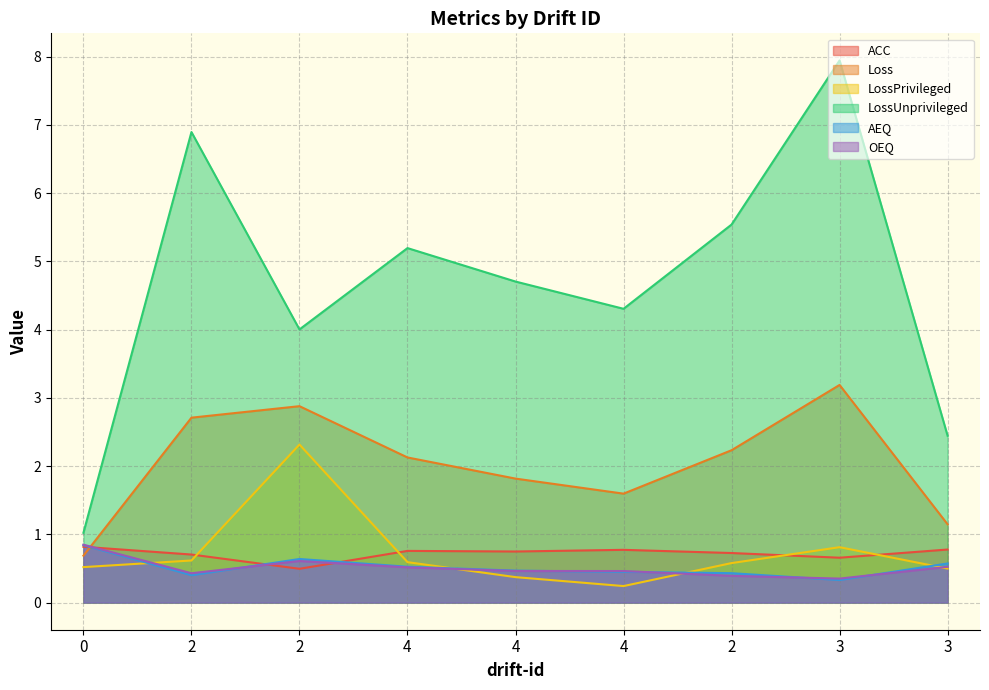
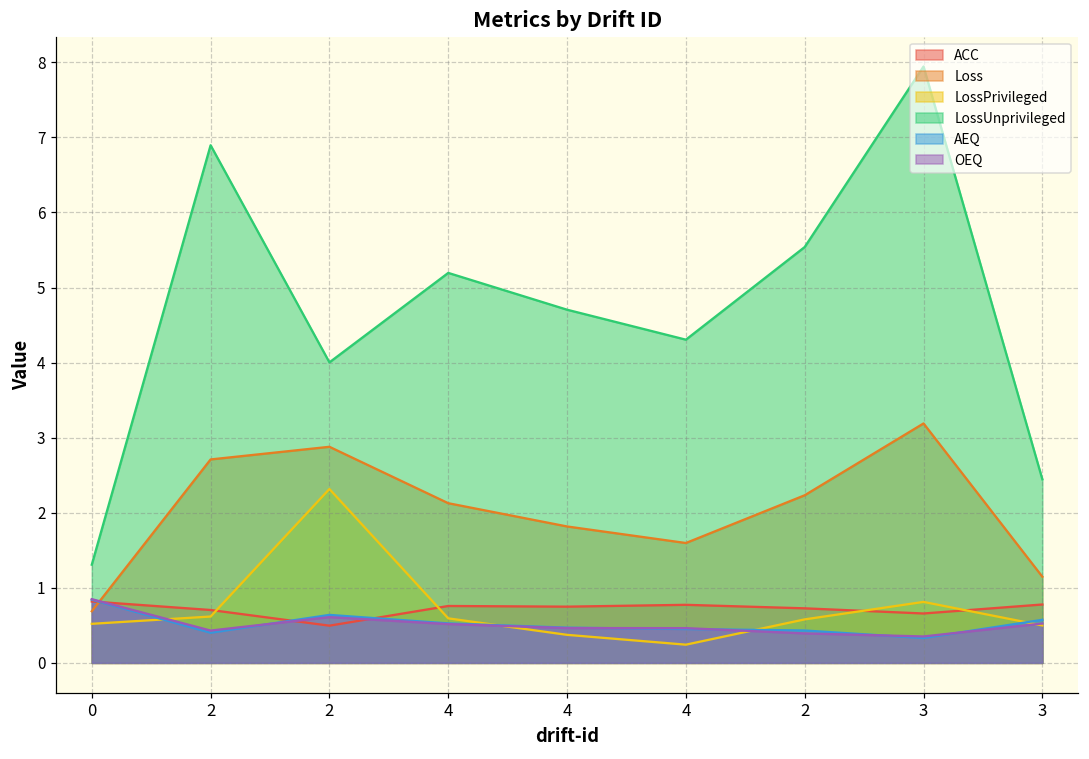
  {
    "LossUnprivileged": {
-     "0": 1.0
+     "0": 1.3
    }
  }
